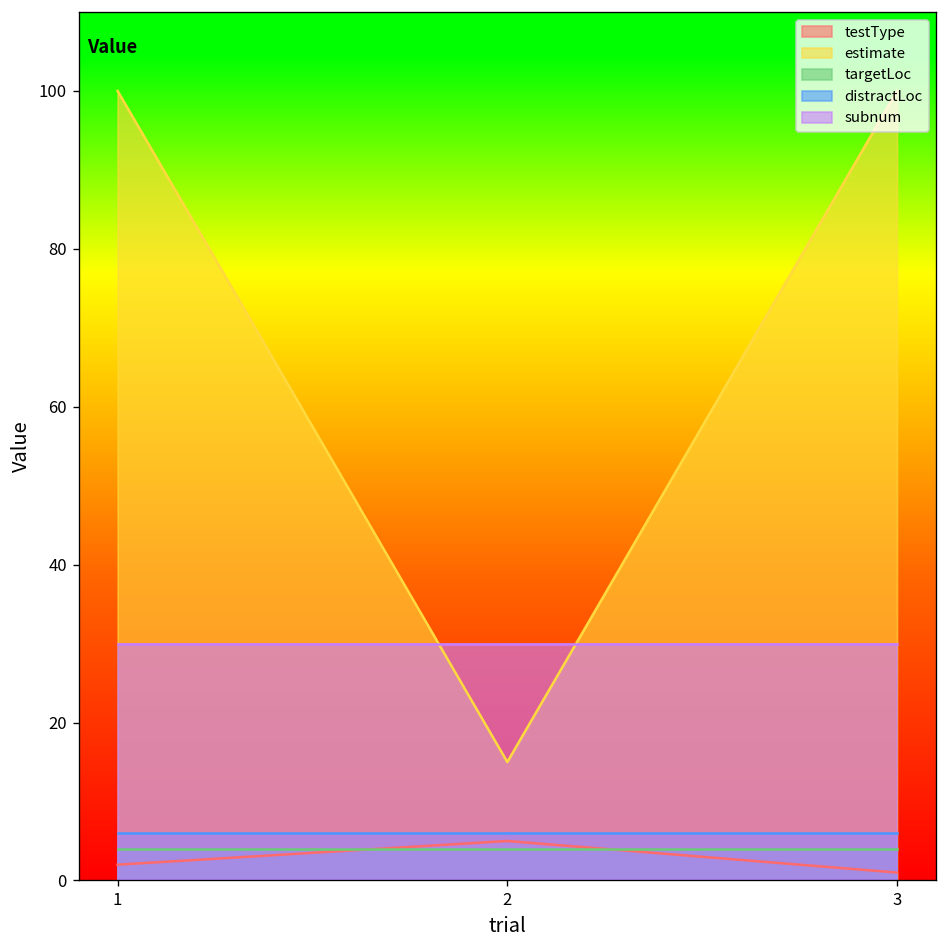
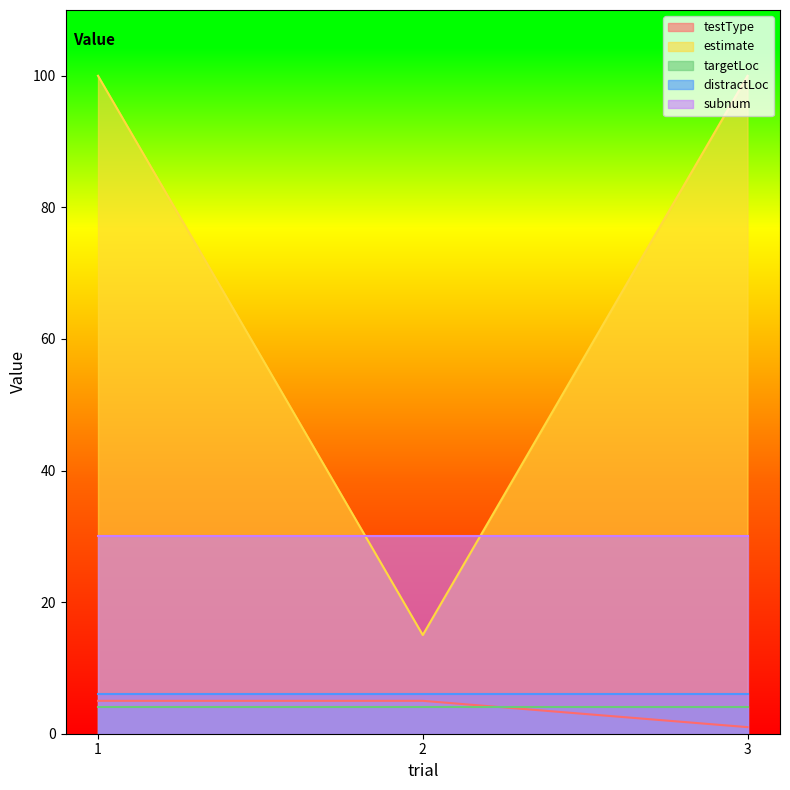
  {
    "testType": {
-     "1": 2,
+     "1": 5,
      "2": 5,
      "3": 1
    },
    "estimate": {
      "1": 100,
      "2": 15
    },
    "targetLoc": {
      "1": 4,
      "2": 4,
      "3": 4
    },
    "distractLoc": {
      "1": 6,
      "2": 6,
      "3": 6
    },
    "subnum": {
      "1": 30,
      "2": 30,
      "3": 30
    }
  }
